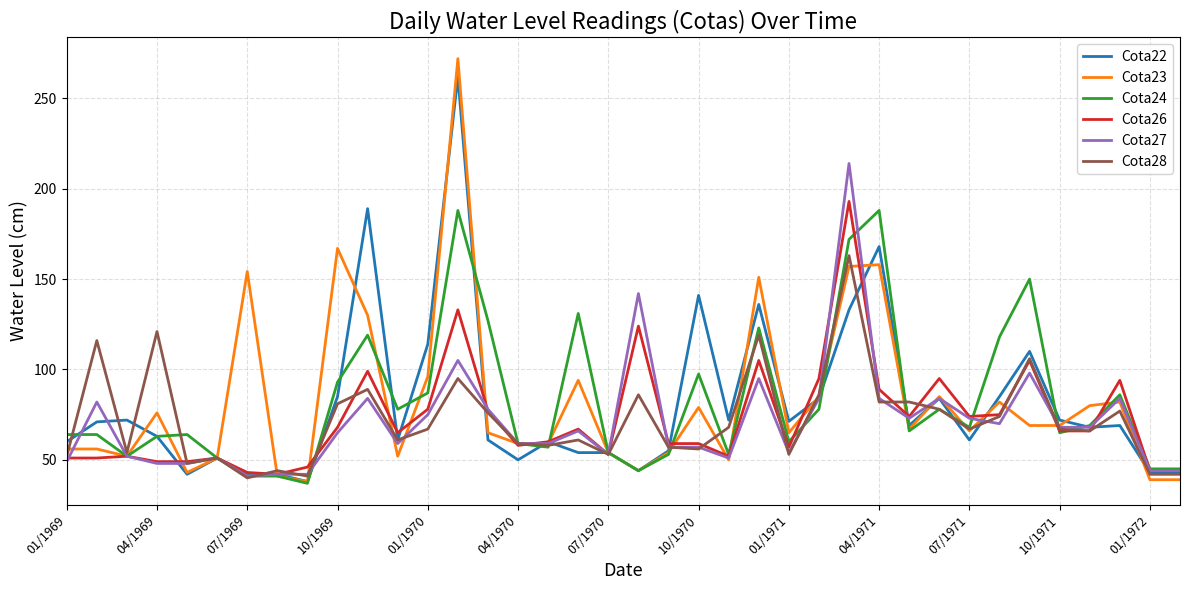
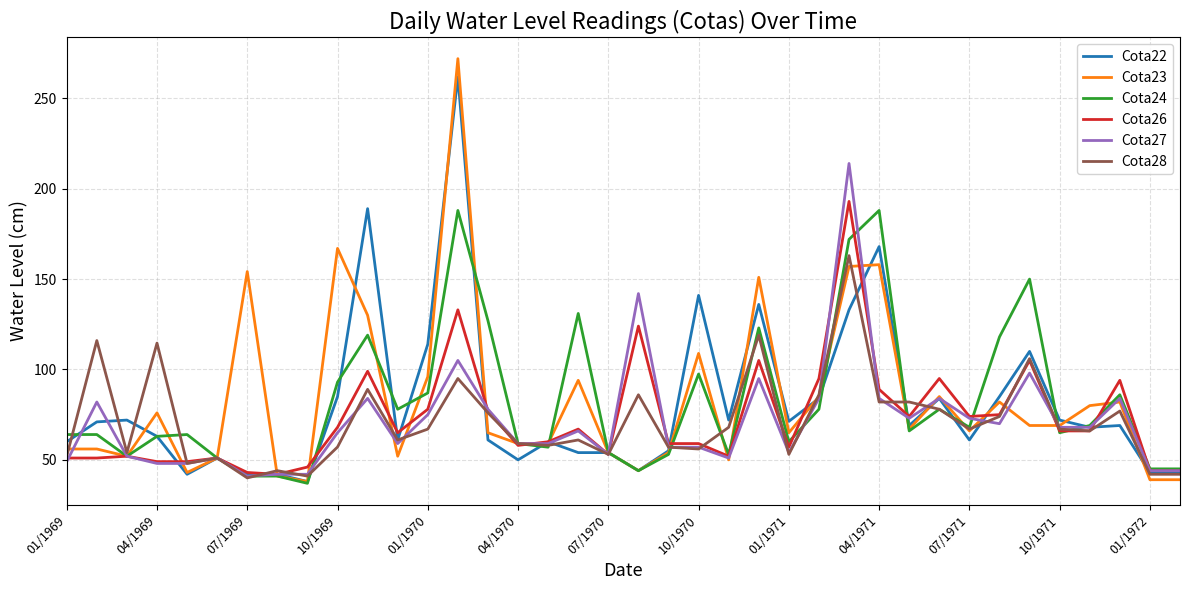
  {
    "Cota22": {
      "01/1969": 60,
      "10/1969": 85,
      "01/1970": 114,
      "04/1970": 50,
      "10/1970": 141,
      "01/1971": 71,
      "04/1971": 168,
      "07/1971": 61,
      "10/1971": 72
    },
    "Cota23": {
      "01/1969": 56,
      "04/1969": 76,
      "07/1969": 154,
      "10/1969": 167,
      "01/1970": 96,
-     "10/1970": 79,
+     "10/1970": 109,
      "01/1971": 65,
      "04/1971": 158,
      "01/1972": 39
    },
    "Cota24": {
      "01/1969": 64,
      "10/1969": 93,
      "01/1970": 87,
      "10/1970": 98,
      "01/1971": 60,
      "04/1971": 188
    },
    "Cota26": {
      "10/1969": 68,
      "01/1970": 78,
      "10/1970": 59,
      "01/1971": 57,
      "04/1971": 89
    },
    "Cota27": {
      "01/1969": 49,
      "10/1969": 65,
      "01/1970": 75,
      "04/1971": 84
    },
    "Cota28": {
-     "04/1969": 121,
-     "10/1969": 81,
+     "04/1969": 115,
+     "10/1969": 57,
      "01/1970": 67,
      "04/1971": 82
    }
  }
